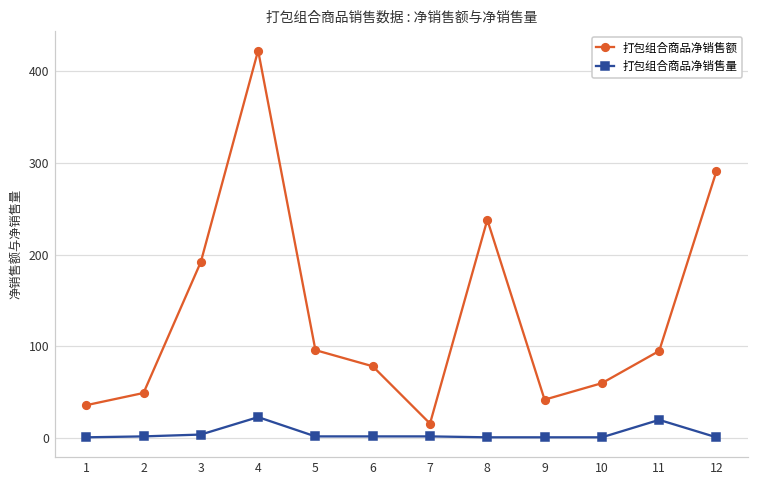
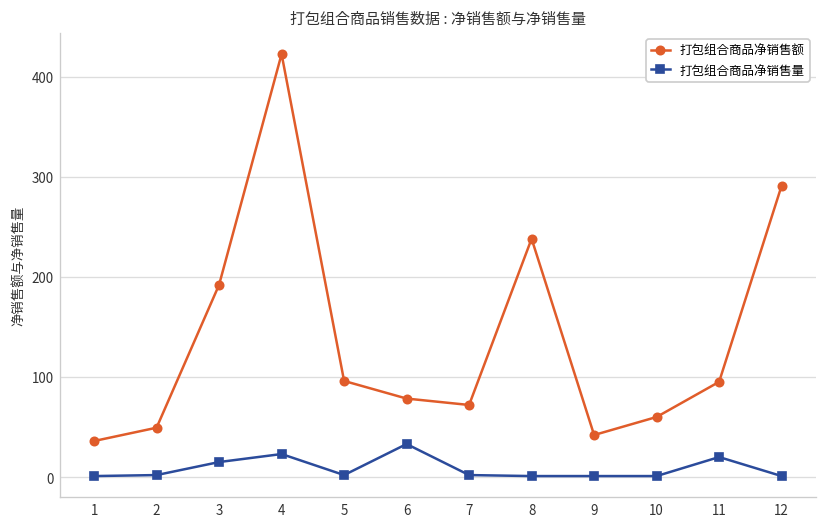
  {
    "打包组合商品净销售额": {
      "1": 40,
      "2": 50,
      "3": 190,
      "4": 420,
      "5": 100,
      "6": 80,
-     "7": 20,
+     "7": 70,
      "8": 240,
      "9": 40,
      "10": 60,
      "11": 100,
      "12": 290
    },
    "打包组合商品净销售量": {
      "1": 0,
      "2": 0,
-     "3": 0,
+     "3": 20,
      "4": 20,
      "5": 0,
-     "6": 0,
+     "6": 30,
      "7": 0,
      "8": 0,
      "9": 0,
      "10": 0,
      "11": 20,
      "12": 0
    }
  }
